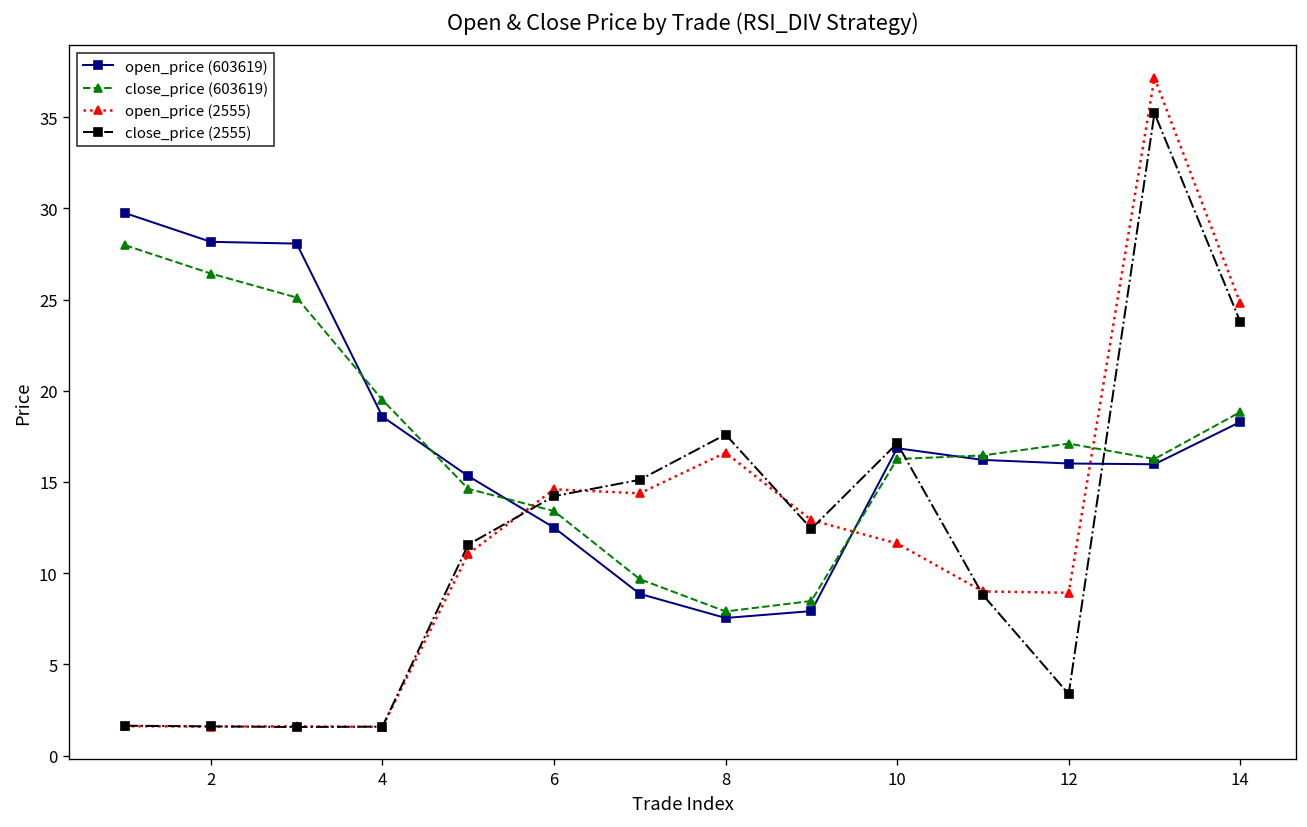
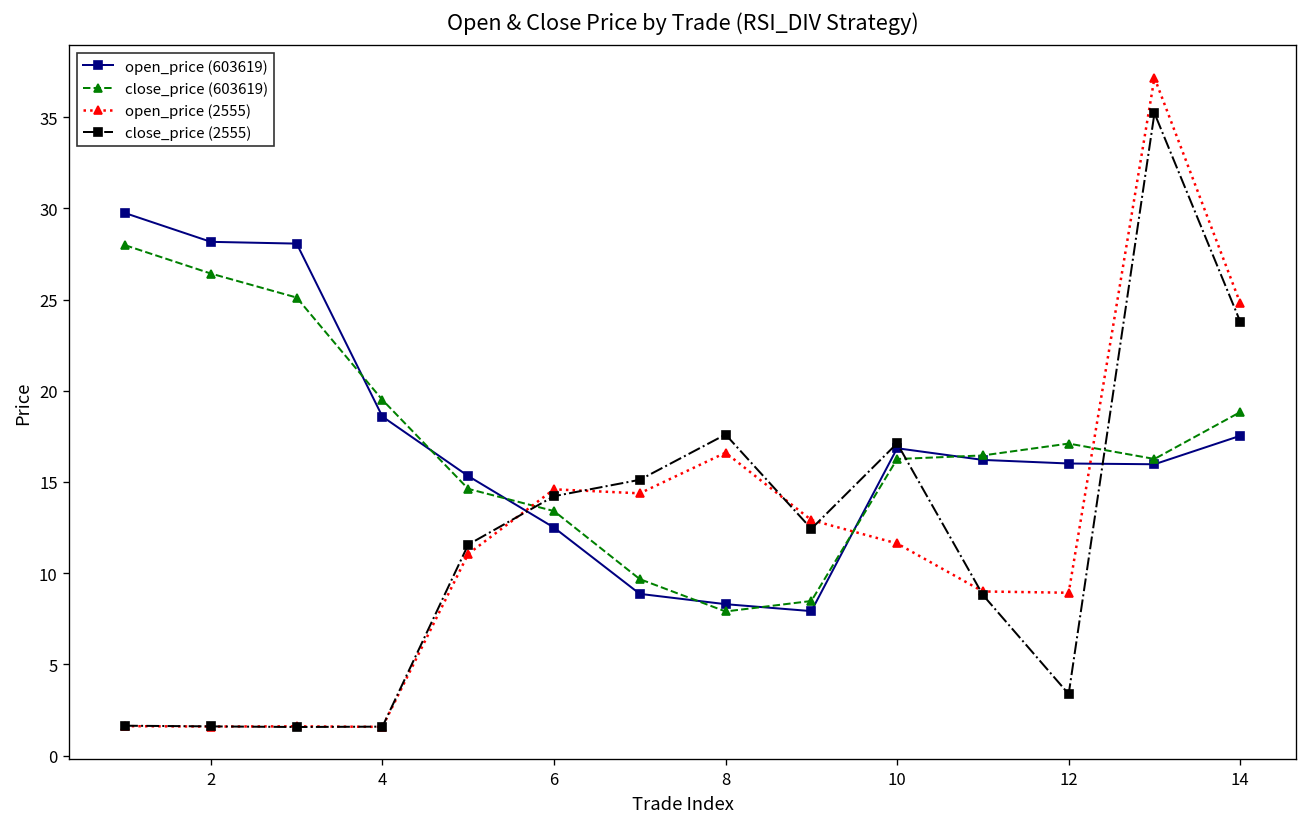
  {
    "open_price (603619)": {
      "2": 28.2,
      "4": 18.6,
      "6": 12.5,
-     "8": 7.5,
+     "8": 8.3,
      "10": 16.8,
      "12": 16.0,
-     "14": 18.3
+     "14": 17.5
    },
    "close_price (603619)": {
      "2": 26.4,
      "4": 19.5,
      "6": 13.4,
      "8": 7.9,
      "10": 16.3,
      "12": 17.1,
      "14": 18.8
    },
    "open_price (2555)": {
      "6": 14.6,
      "8": 16.6,
      "10": 11.6,
      "12": 8.9,
      "14": 24.8
    },
    "close_price (2555)": {
      "6": 14.2,
      "8": 17.6,
      "10": 17.1,
      "12": 3.4,
      "14": 23.8
    }
  }
